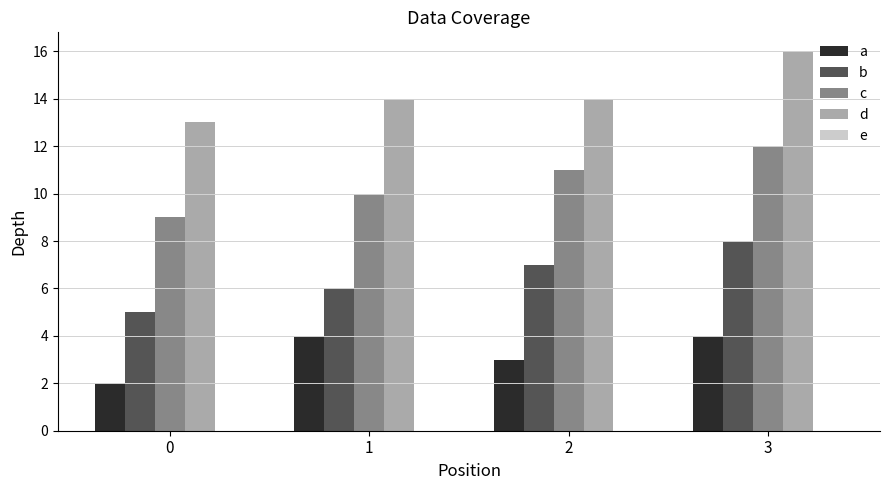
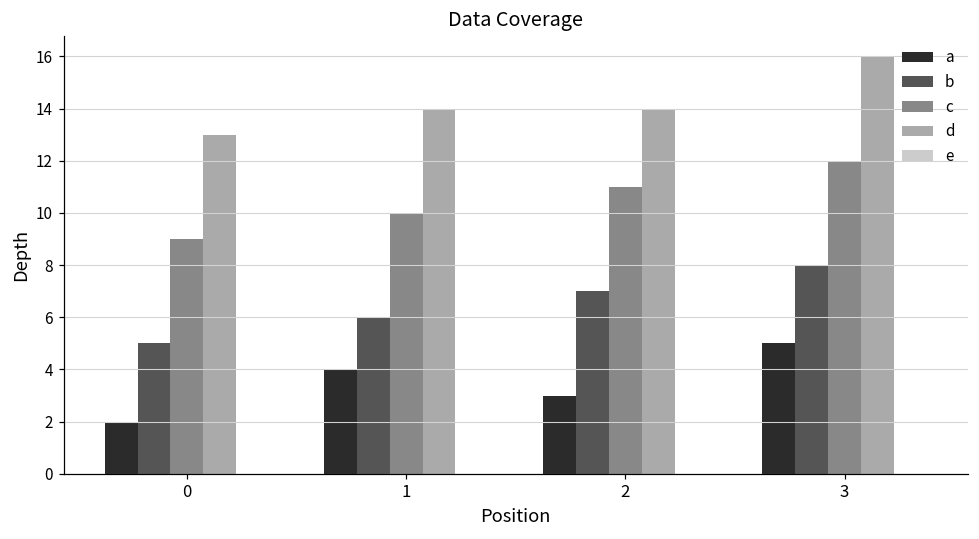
  {
    "a": {
      "0": 2,
      "1": 4,
      "2": 3,
-     "3": 4
+     "3": 5
    },
    "b": {
      "0": 5,
      "1": 6,
      "2": 7,
      "3": 8
    }
  }
